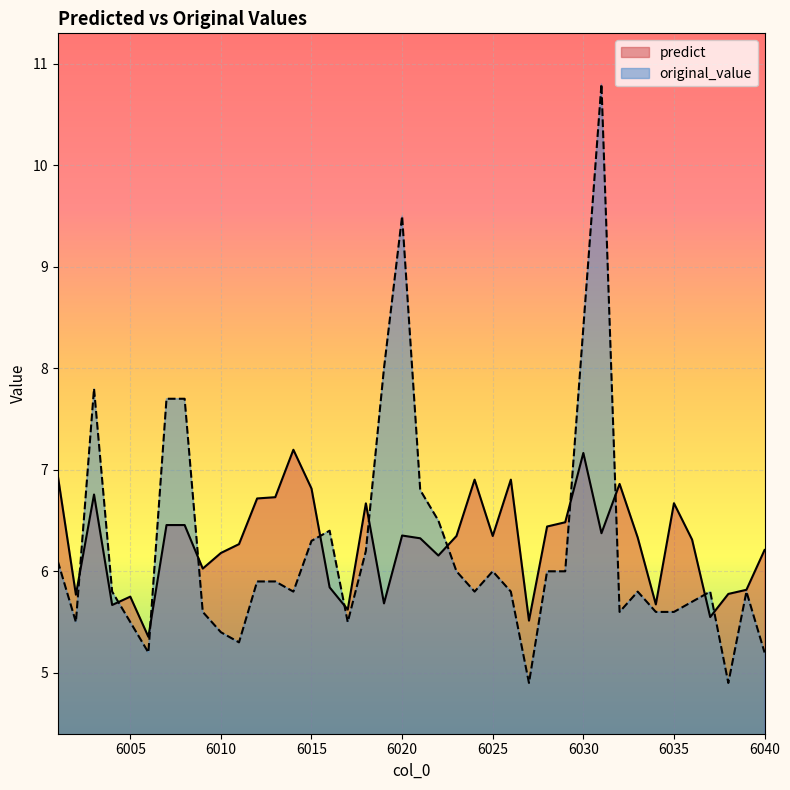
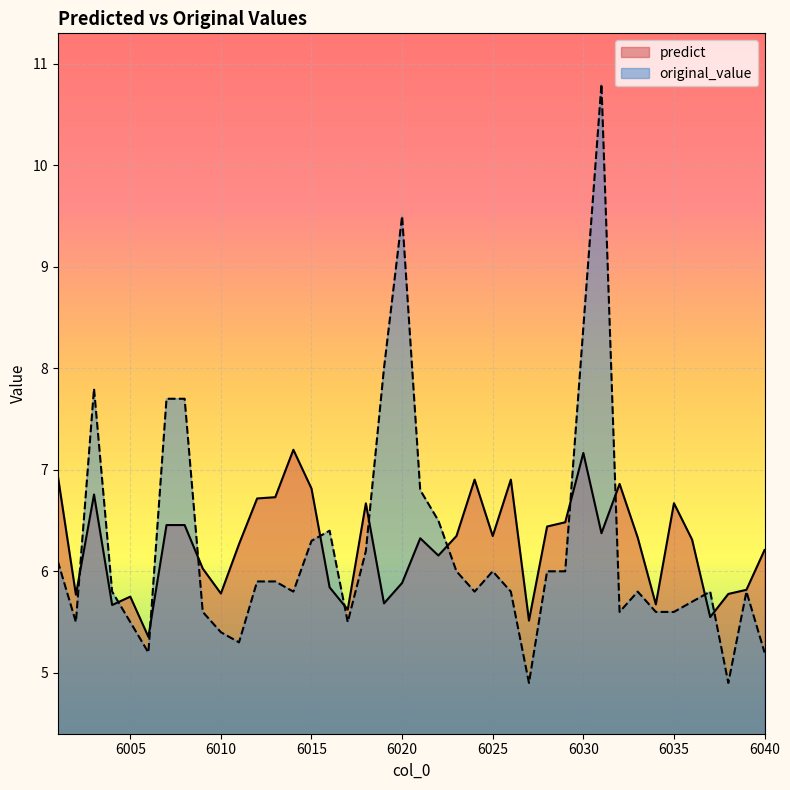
  {
    "predict": {
      "6005": 5.75,
-     "6010": 6.18,
+     "6010": 5.78,
      "6015": 6.82,
-     "6020": 6.35,
+     "6020": 5.89,
      "6025": 6.35,
      "6030": 7.17,
      "6035": 6.67,
      "6040": 6.21
    },
    "original_value": {
      "6005": 5.50,
      "6010": 5.40,
      "6015": 6.30,
      "6020": 9.50,
      "6025": 6.00,
      "6030": 8.40,
      "6035": 5.60,
      "6040": 5.20
    }
  }
